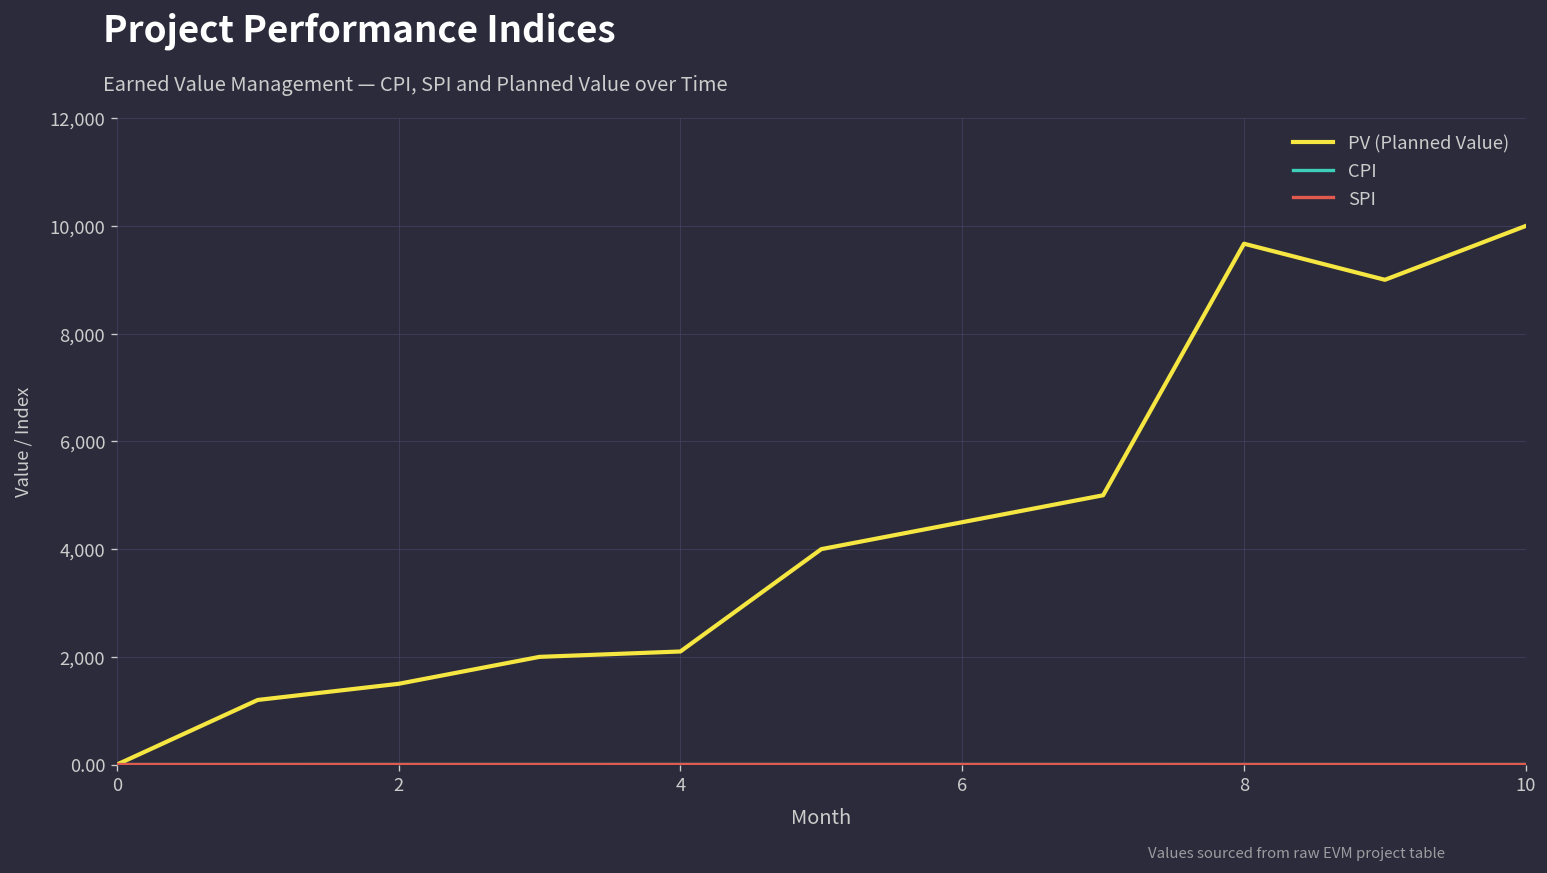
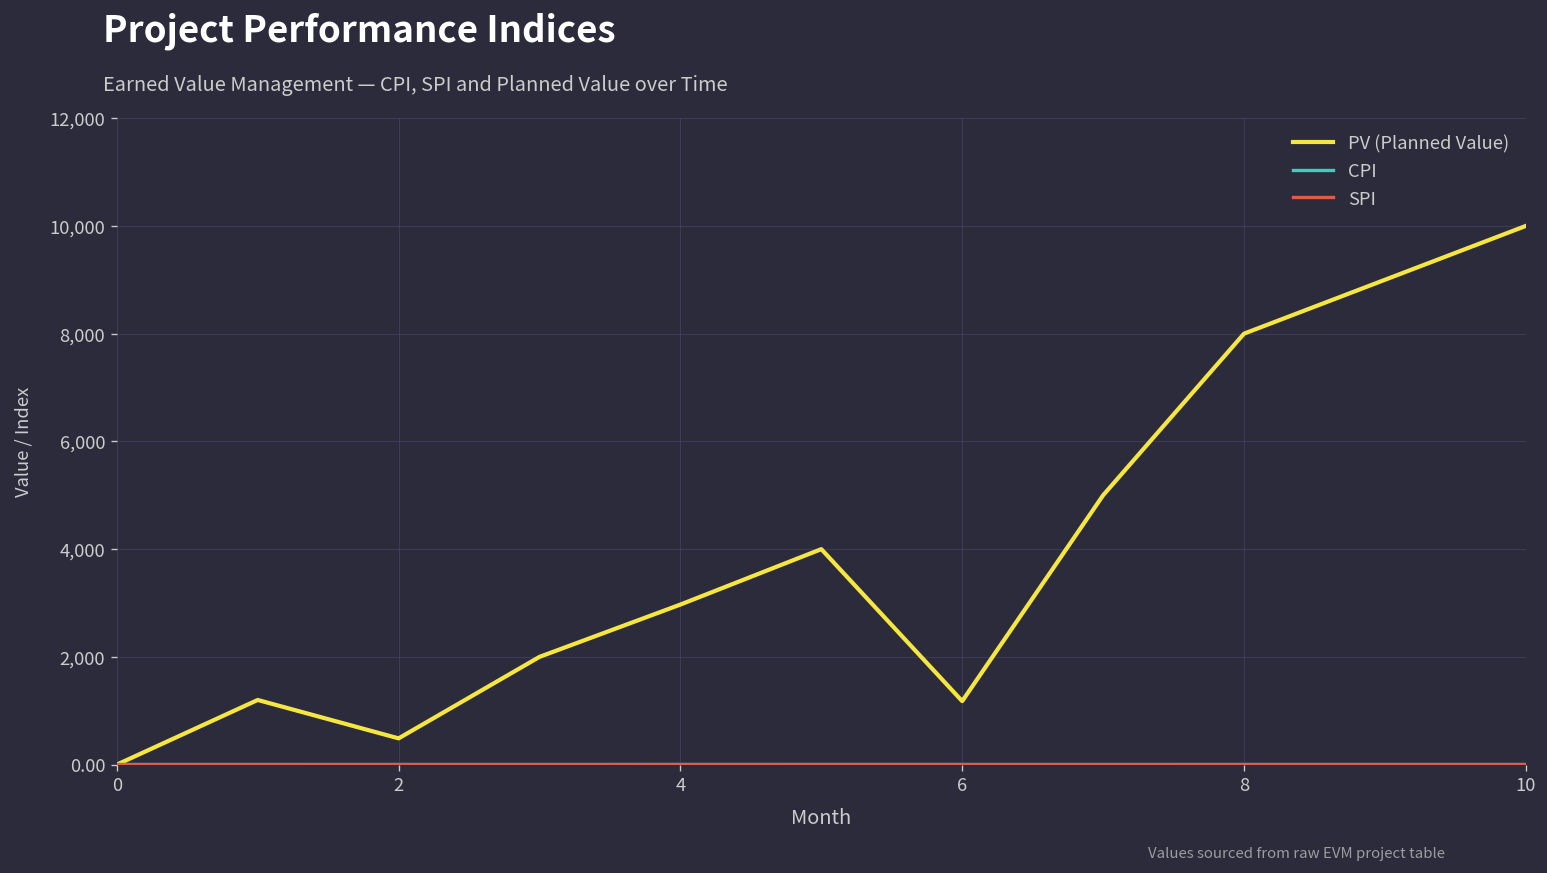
  {
    "PV (Planned Value)": {
-     "2": "1,500",
-     "4": "2,100",
-     "6": "4,500",
-     "8": "9,700",
+     "2": "500",
+     "4": "3,000",
+     "6": "1,200",
+     "8": "8,000",
      "10": "10,000"
    },
    "SPI": {
      "2": "0",
      "4": "0",
      "6": "0",
      "8": "0",
      "10": "0"
    }
  }
